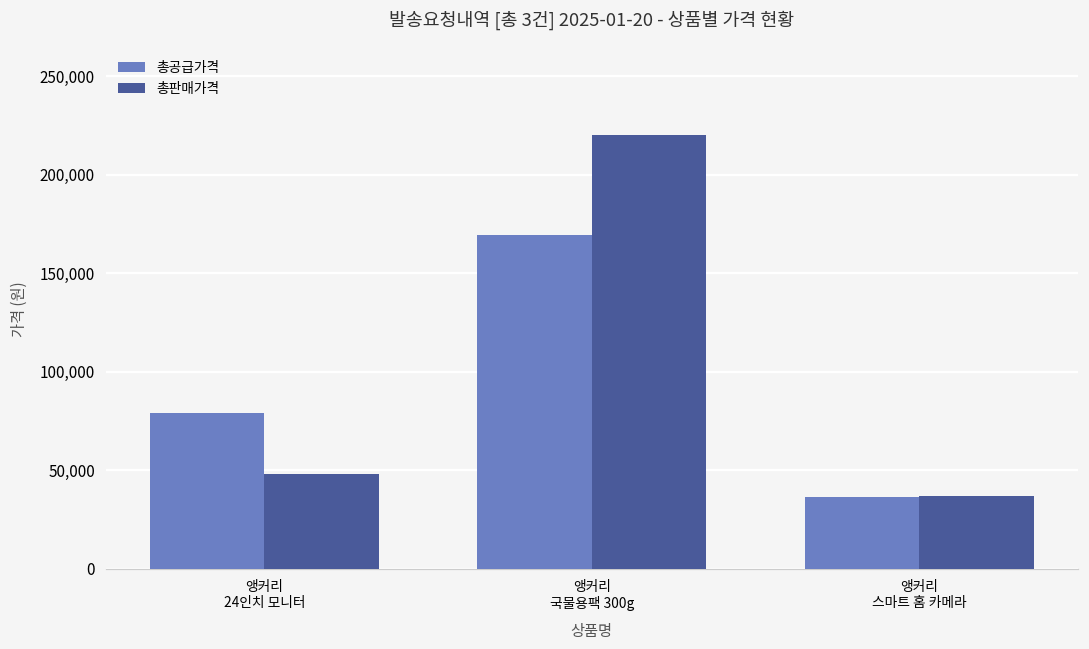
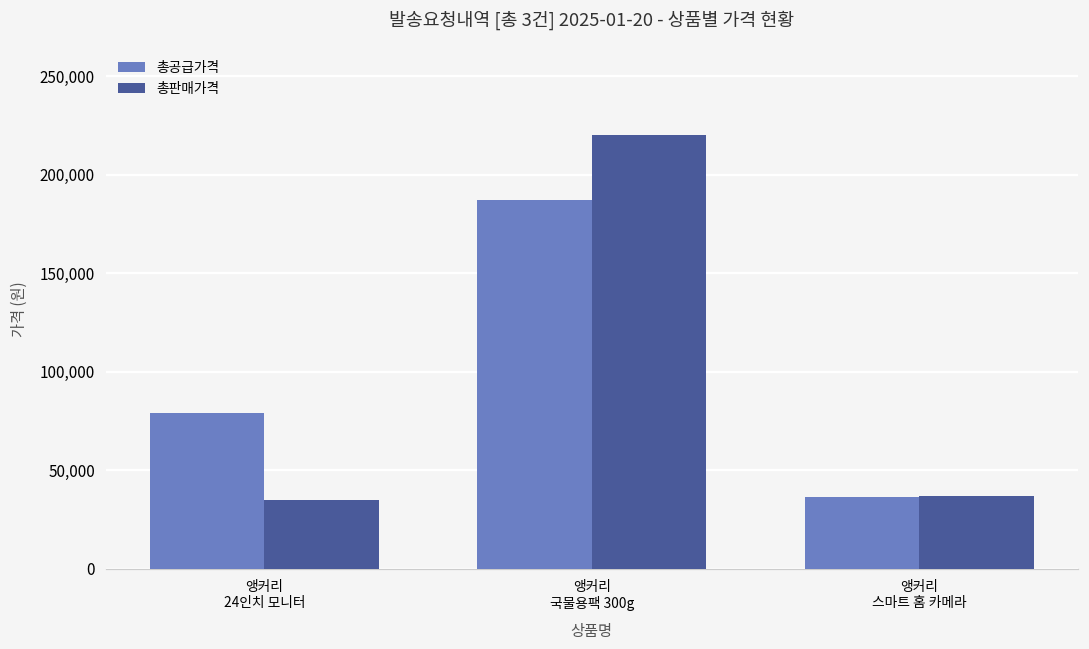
  {
    "총공급가격": {
      "앵커리 24인치 모니터": "79,000",
-     "앵커리 국물용팩 300g": "170,000",
+     "앵커리 국물용팩 300g": "187,000",
      "앵커리 스마트 홈 카메라": "36,000"
    },
    "총판매가격": {
-     "앵커리 24인치 모니터": "48,000",
+     "앵커리 24인치 모니터": "35,000",
      "앵커리 국물용팩 300g": "220,000",
      "앵커리 스마트 홈 카메라": "37,000"
    }
  }
